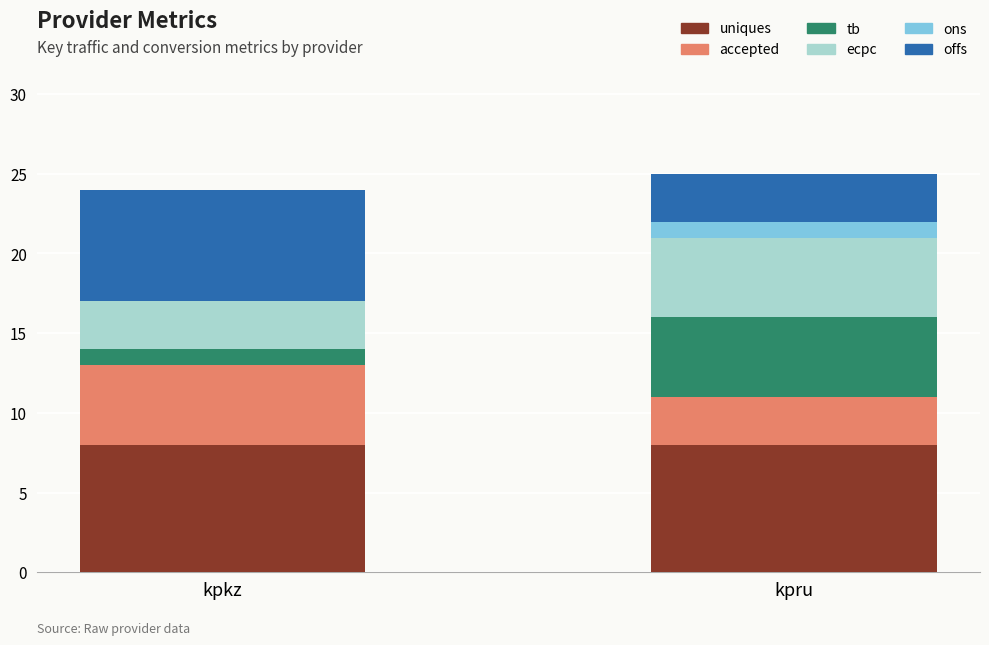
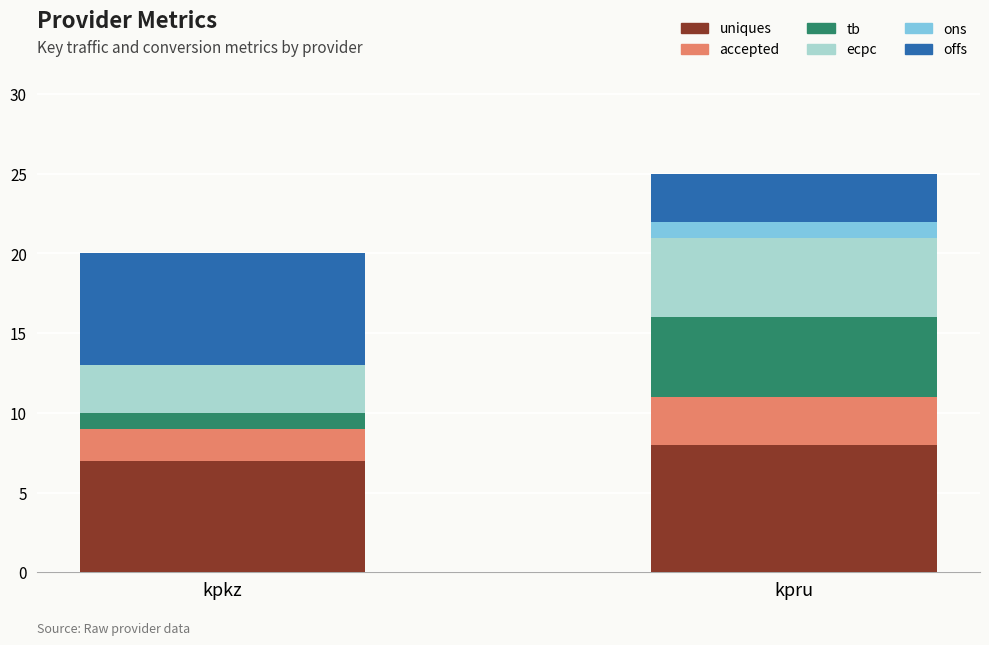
  {
    "uniques": {
-     "kpkz": 8,
+     "kpkz": 7,
      "kpru": 8
    },
    "accepted": {
-     "kpkz": 5,
+     "kpkz": 2,
      "kpru": 3
    },
    "tb": {
      "kpkz": 1,
      "kpru": 5
    },
    "offs": {
      "kpkz": 7,
      "kpru": 3
    }
  }
